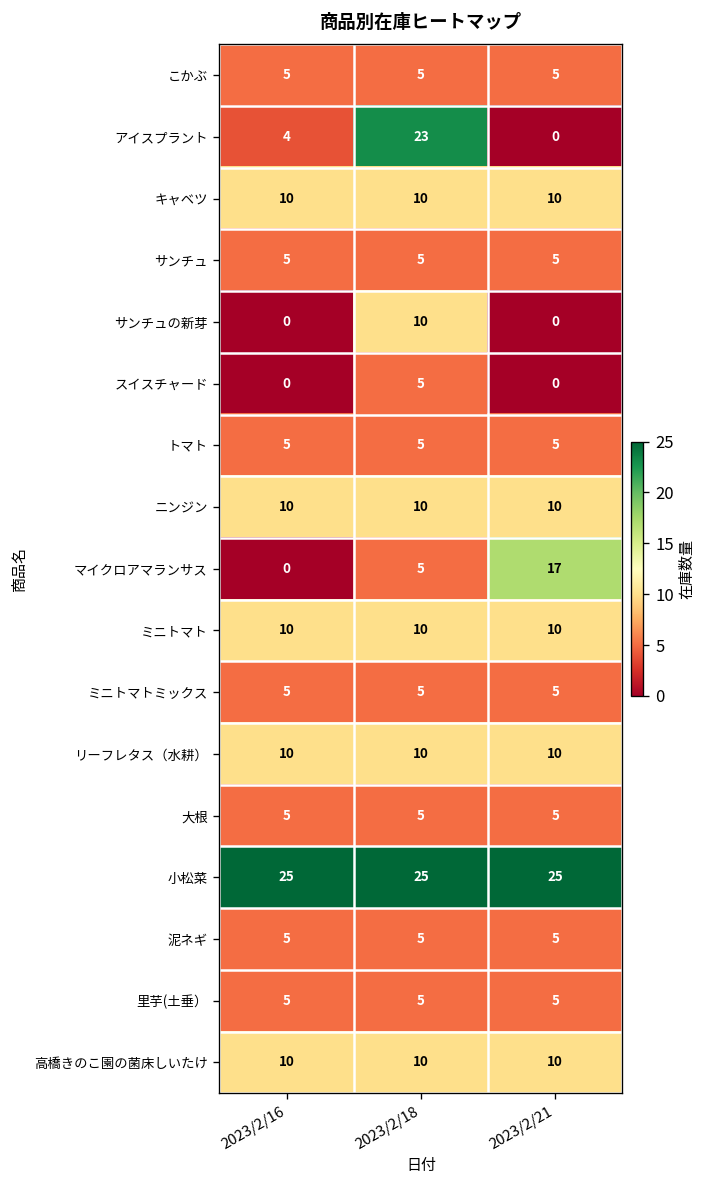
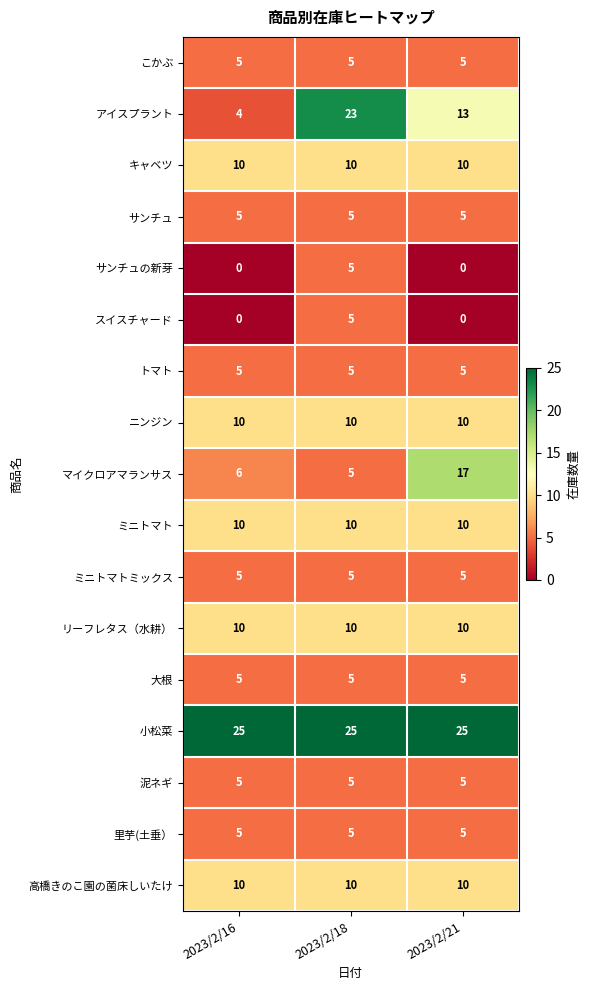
  {
    "こかぶ": {
      "2023/2/16": 5,
      "2023/2/18": 5,
      "2023/2/21": 5
    },
    "アイスプラント": {
      "2023/2/16": 4,
      "2023/2/18": 23,
-     "2023/2/21": 0
+     "2023/2/21": 13
    },
    "キャベツ": {
      "2023/2/16": 10,
      "2023/2/18": 10,
      "2023/2/21": 10
    },
    "サンチュ": {
      "2023/2/16": 5,
      "2023/2/18": 5,
      "2023/2/21": 5
    },
    "サンチュの新芽": {
      "2023/2/16": 0,
-     "2023/2/18": 10,
+     "2023/2/18": 5,
      "2023/2/21": 0
    },
    "スイスチャード": {
      "2023/2/16": 0,
      "2023/2/18": 5,
      "2023/2/21": 0
    },
    "トマト": {
      "2023/2/16": 5,
      "2023/2/18": 5,
      "2023/2/21": 5
    },
    "ニンジン": {
      "2023/2/16": 10,
      "2023/2/18": 10,
      "2023/2/21": 10
    },
    "マイクロアマランサス": {
-     "2023/2/16": 0,
+     "2023/2/16": 6,
      "2023/2/18": 5,
      "2023/2/21": 17
    },
    "ミニトマト": {
      "2023/2/16": 10,
      "2023/2/18": 10,
      "2023/2/21": 10
    },
    "ミニトマトミックス": {
      "2023/2/16": 5,
      "2023/2/18": 5,
      "2023/2/21": 5
    },
    "リーフレタス（水耕）": {
      "2023/2/16": 10,
      "2023/2/18": 10,
      "2023/2/21": 10
    },
    "大根": {
      "2023/2/16": 5,
      "2023/2/18": 5,
      "2023/2/21": 5
    },
    "小松菜": {
      "2023/2/16": 25,
      "2023/2/18": 25,
      "2023/2/21": 25
    },
    "泥ネギ": {
      "2023/2/16": 5,
      "2023/2/18": 5,
      "2023/2/21": 5
    },
    "里芋(土垂）": {
      "2023/2/16": 5,
      "2023/2/18": 5,
      "2023/2/21": 5
    },
    "高橋きのこ園の菌床しいたけ": {
      "2023/2/16": 10,
      "2023/2/18": 10,
      "2023/2/21": 10
    }
  }
